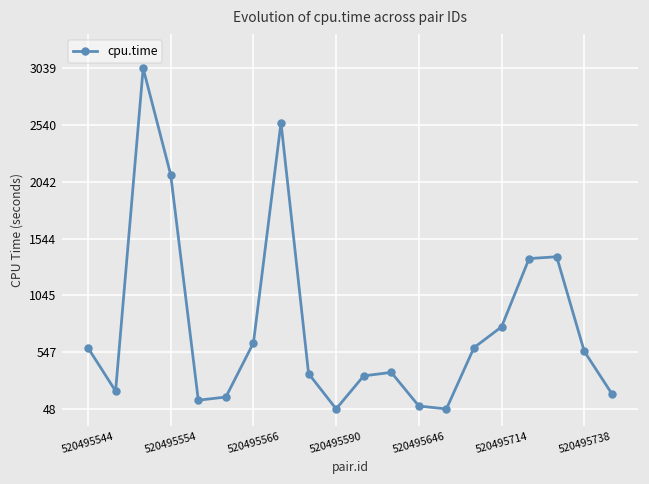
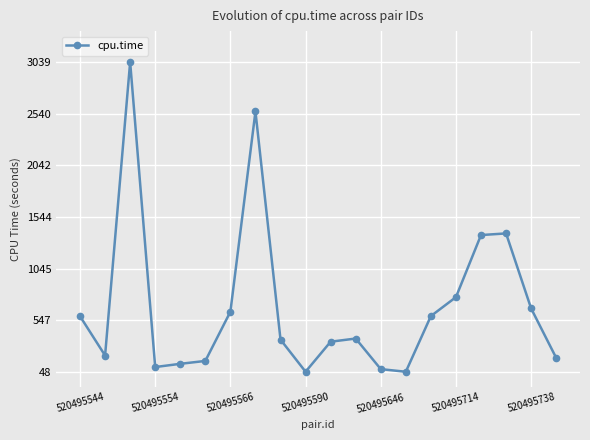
  {
    "520495544": 580,
-   "520495554": 2100,
+   "520495554": 90,
    "520495566": 630,
    "520495590": 50,
    "520495646": 70,
    "520495714": 770,
-   "520495738": 550
+   "520495738": 660
  }
